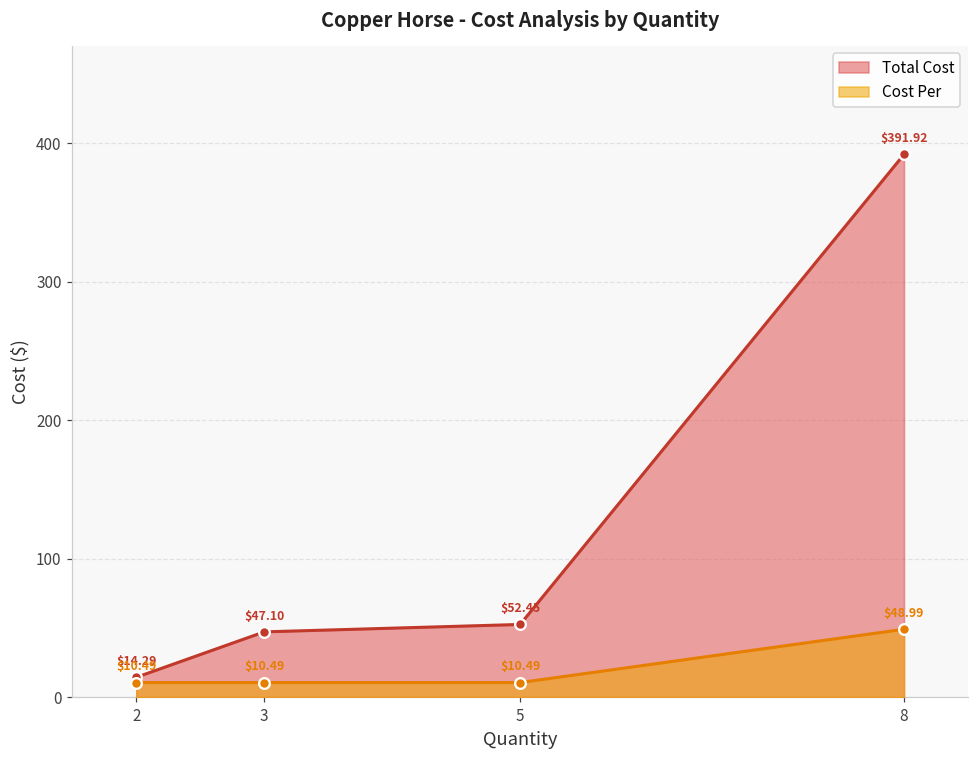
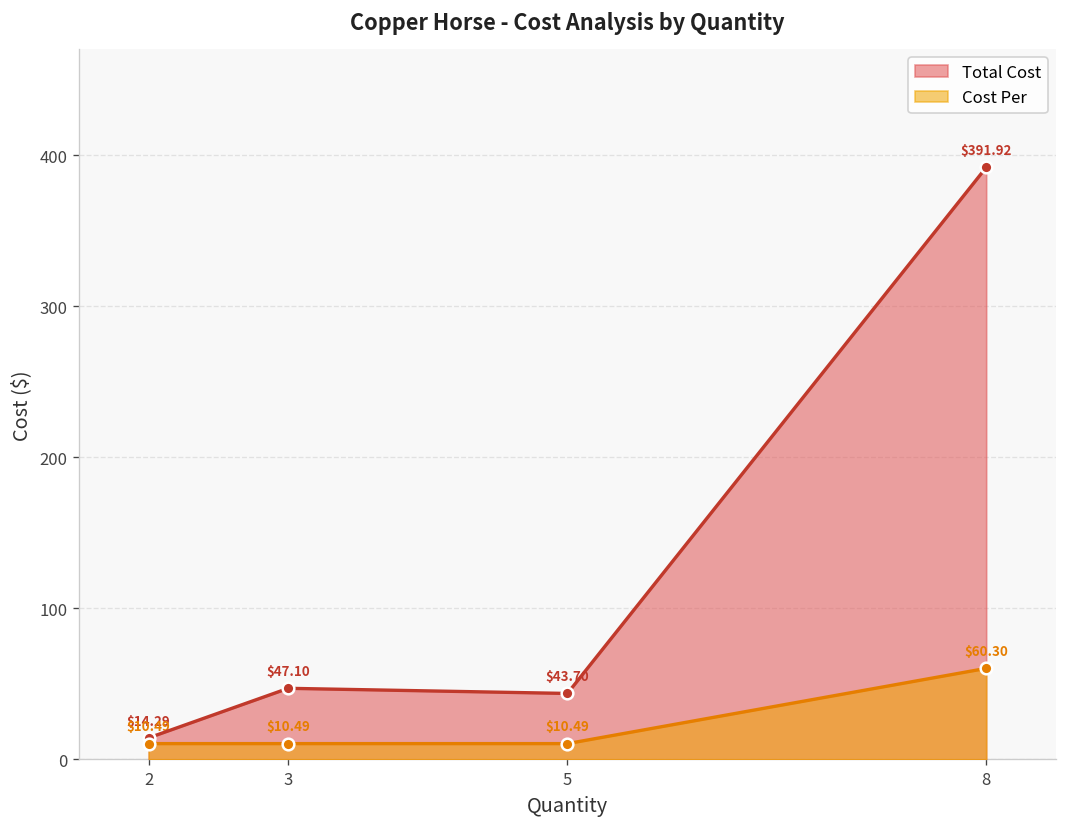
  {
    "Total Cost": {
      "3": "$47.10",
-     "5": "$52.45",
+     "5": "$43.70",
      "8": "$391.92"
    },
    "Cost Per": {
      "3": "$10.49",
      "5": "$10.49",
-     "8": "$48.99"
+     "8": "$60.30"
    }
  }
